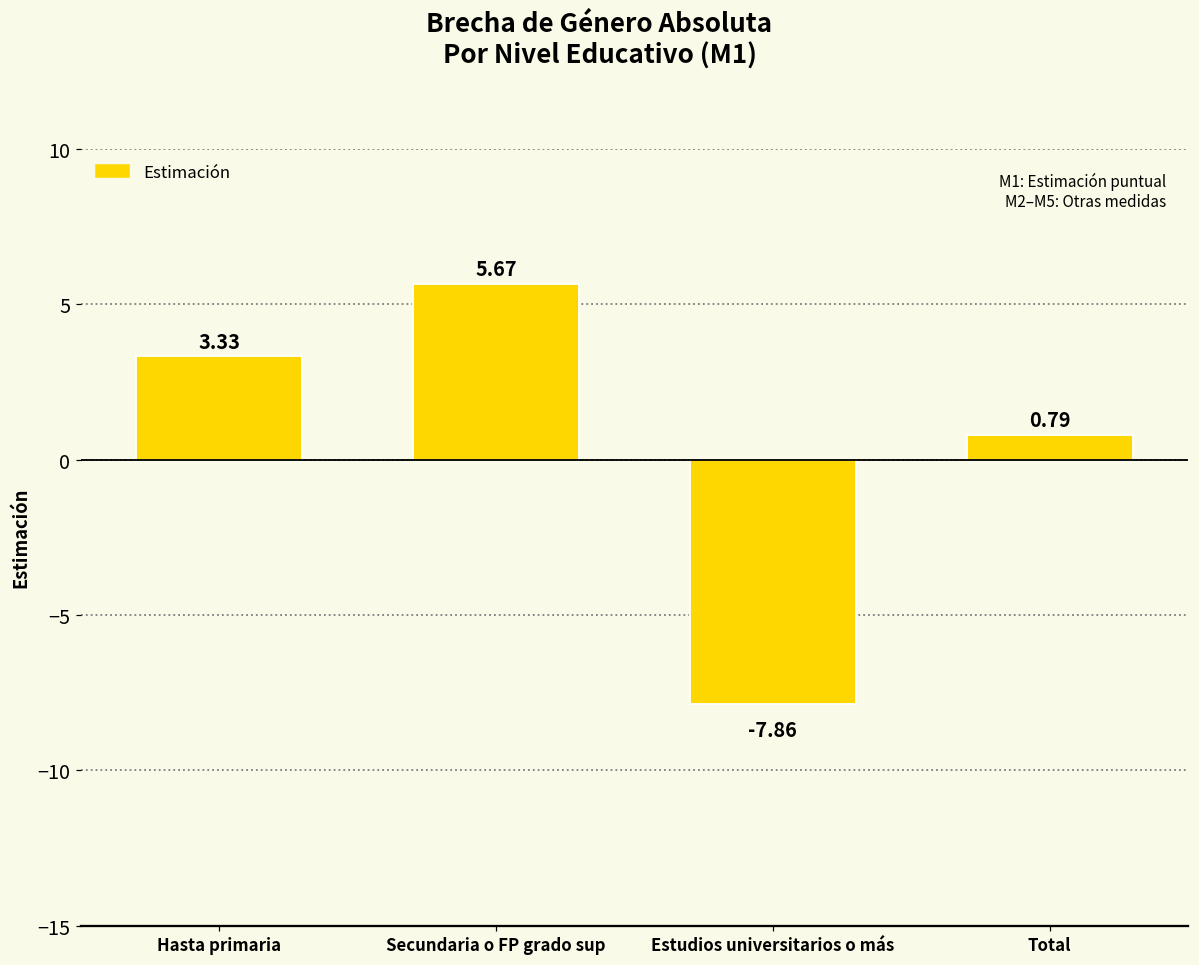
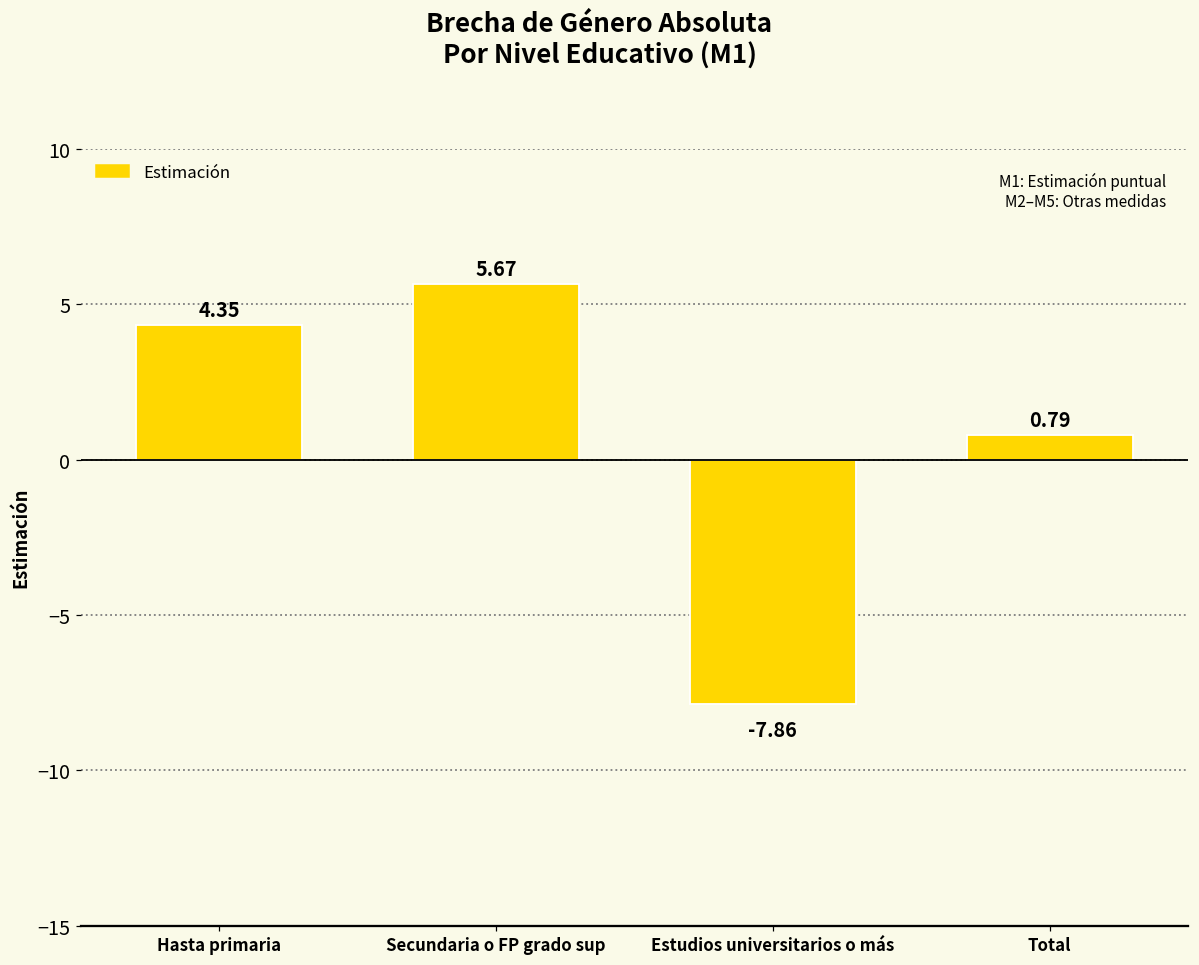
  {
-   "Hasta primaria": 3.33,
+   "Hasta primaria": 4.35,
    "Secundaria o FP grado sup": 5.67,
    "Estudios universitarios o más": -7.86,
    "Total": 0.79
  }
